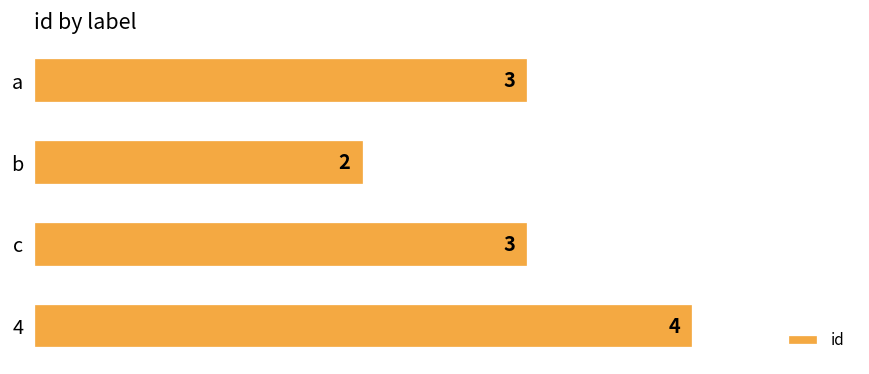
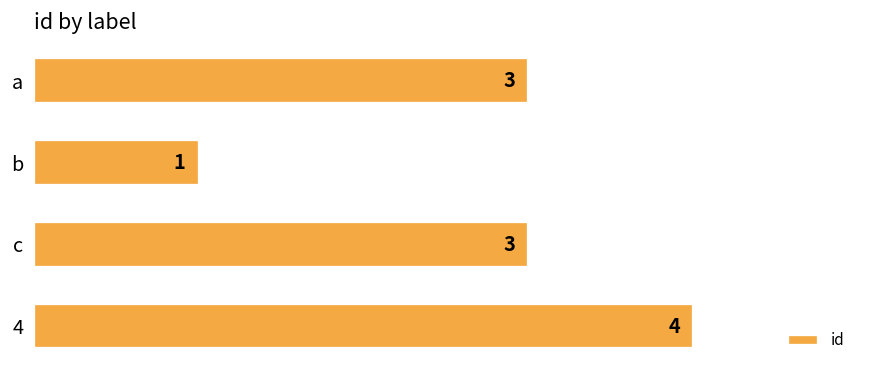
  {
    "a": 3,
-   "b": 2,
+   "b": 1,
    "c": 3,
    "4": 4
  }
